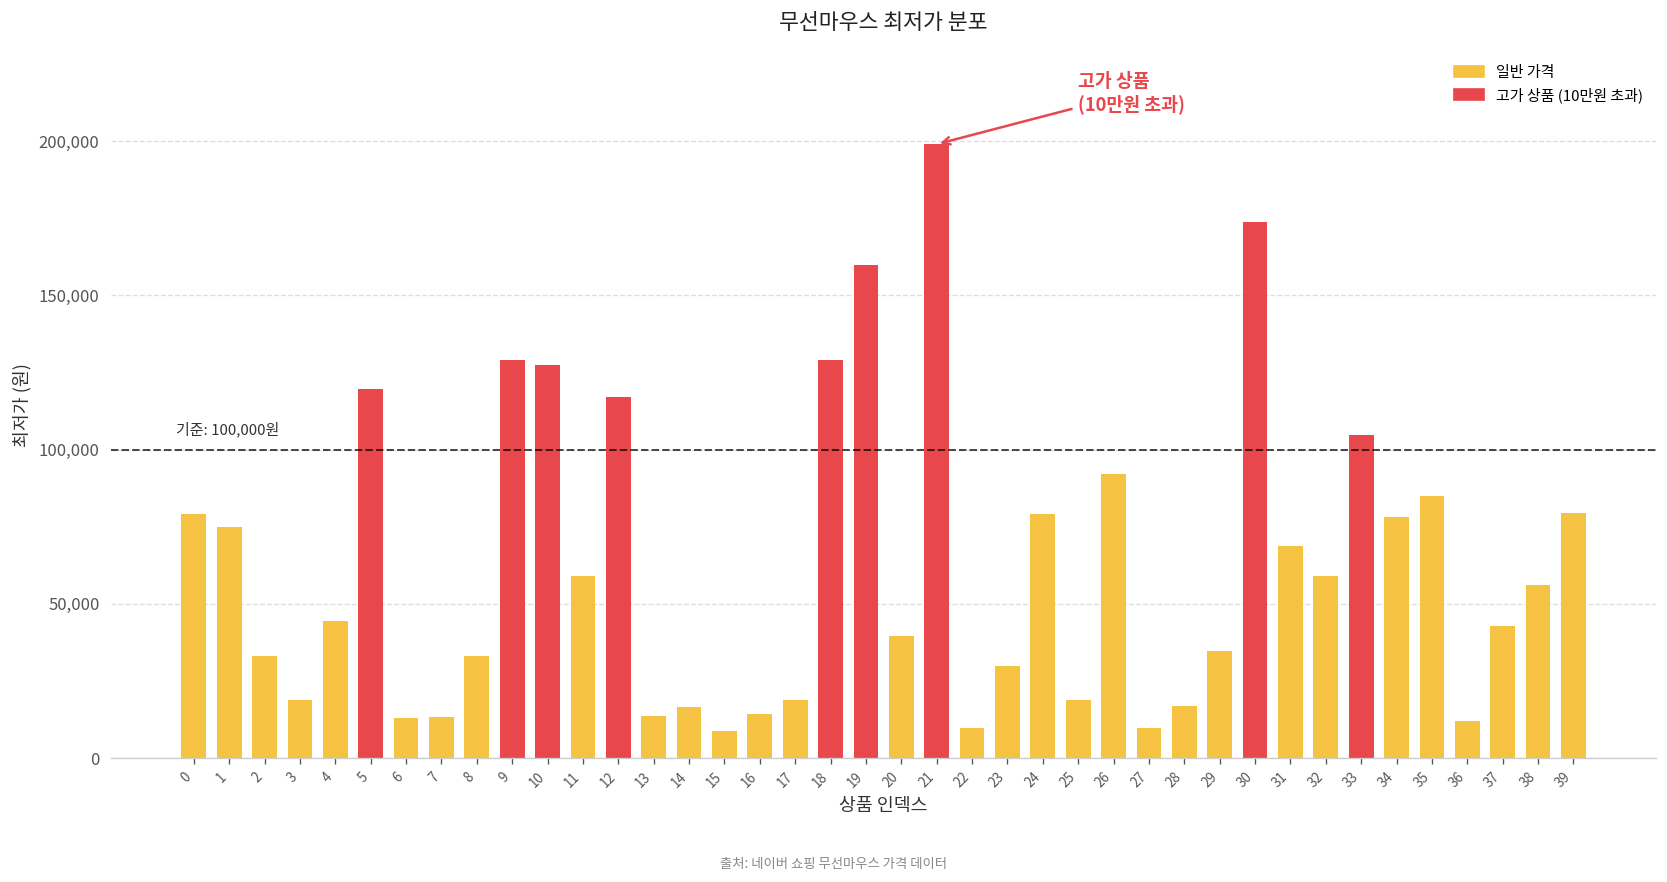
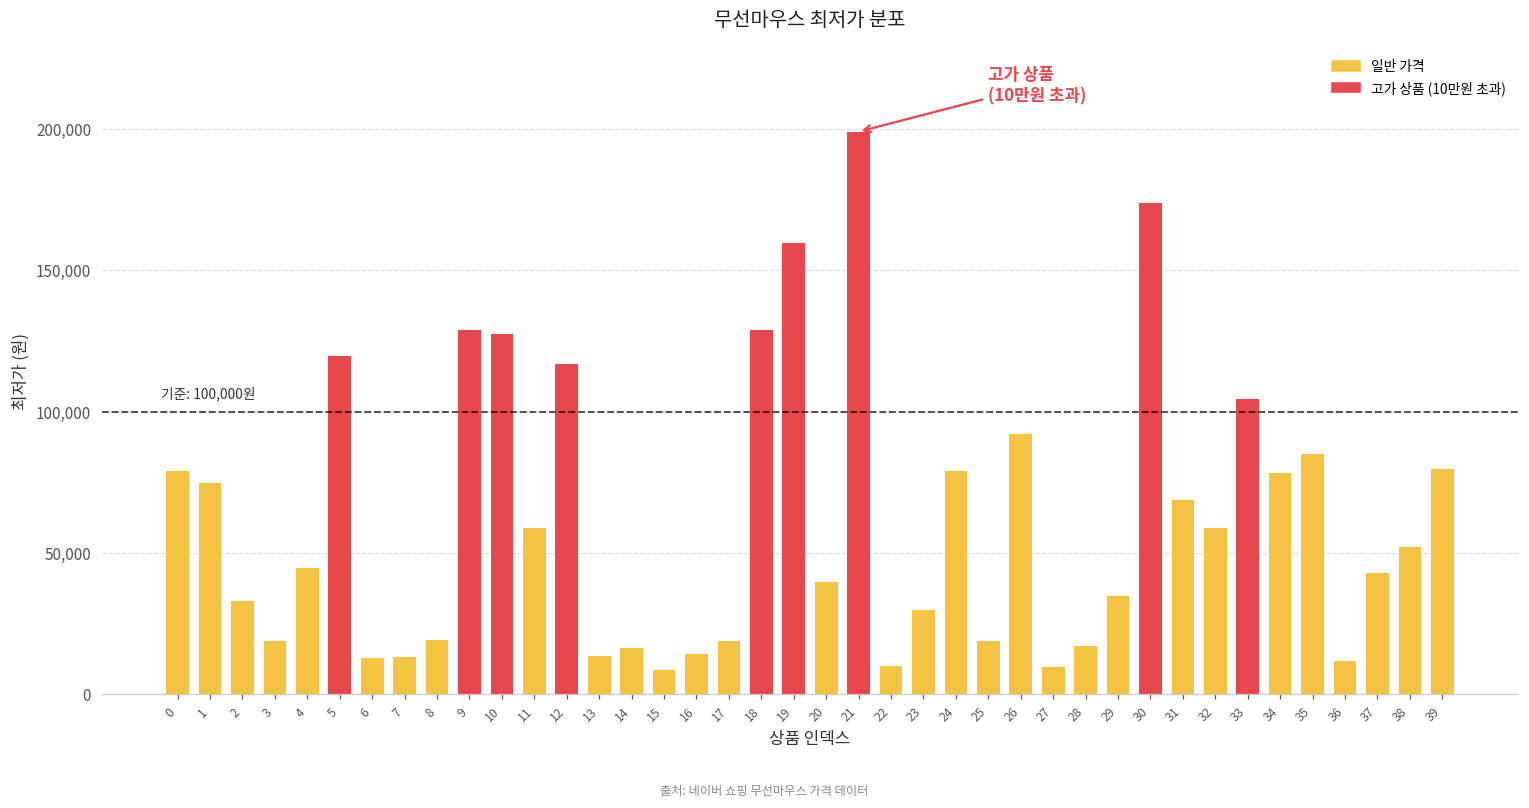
  {
    "0": "79,000",
    "1": "75,000",
    "2": "33,000",
    "3": "19,000",
    "4": "45,000",
    "5": "120,000",
    "6": "13,000",
    "7": "13,000",
-   "8": "33,000",
+   "8": "19,000",
    "9": "129,000",
    "10": "128,000",
    "11": "59,000",
    "12": "117,000",
    "13": "14,000",
    "14": "17,000",
    "15": "9,000",
    "16": "14,000",
    "17": "19,000",
    "18": "129,000",
    "19": "160,000",
    "20": "40,000",
    "22": "10,000",
    "23": "30,000",
    "24": "79,000",
    "25": "19,000",
    "26": "92,000",
    "27": "10,000",
    "28": "17,000",
    "29": "35,000",
    "30": "174,000",
    "31": "69,000",
    "32": "59,000",
    "33": "105,000",
    "34": "78,000",
    "35": "85,000",
    "36": "12,000",
    "37": "43,000",
-   "38": "56,000",
+   "38": "52,000",
    "39": "80,000"
  }
